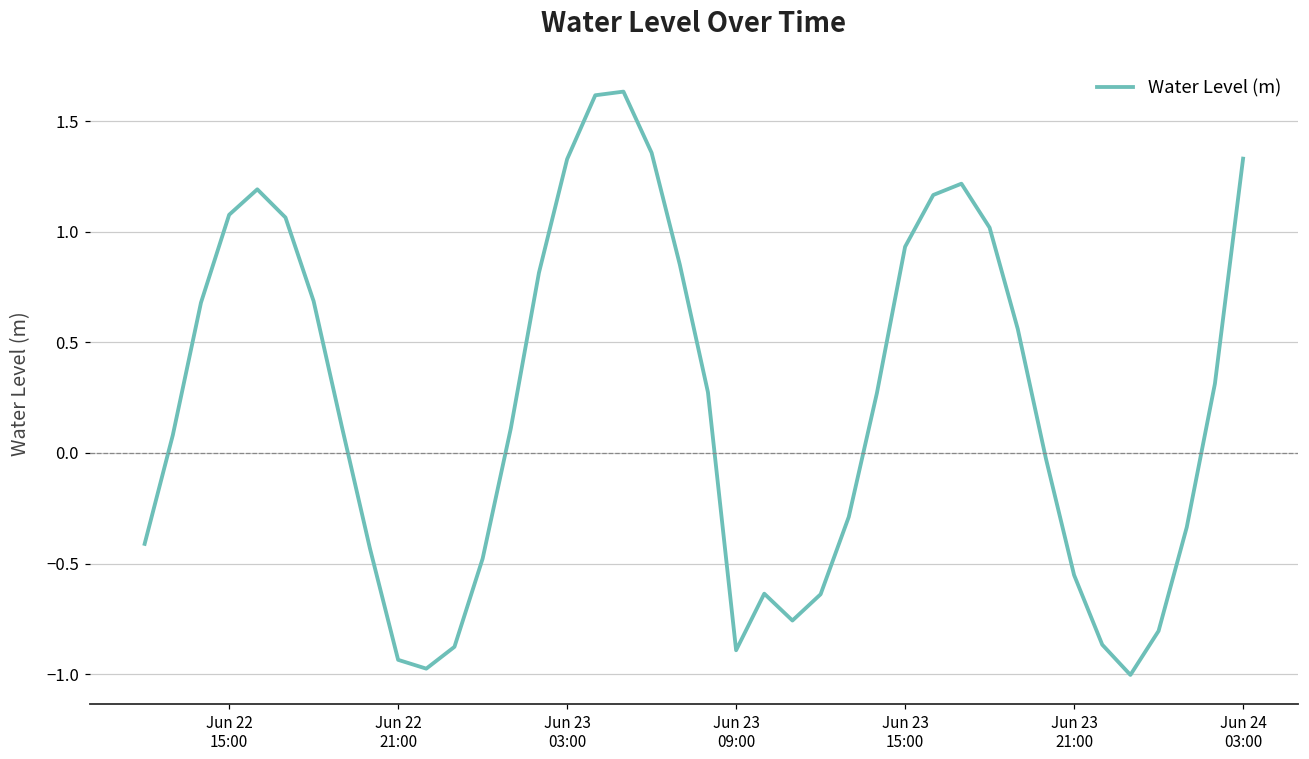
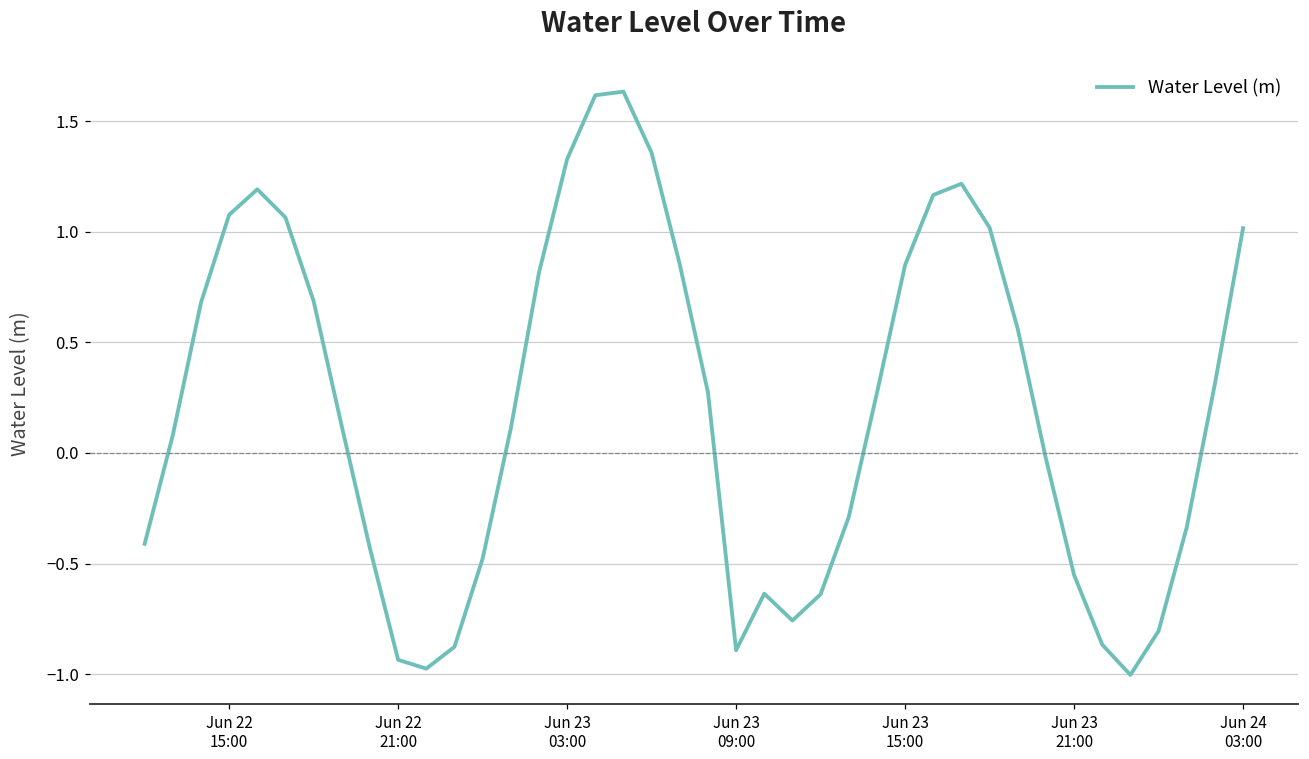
  {
    "Jun 22 15:00": 1.08,
    "Jun 22 21:00": -0.94,
    "Jun 23 03:00": 1.33,
    "Jun 23 09:00": -0.89,
-   "Jun 23 15:00": 0.93,
+   "Jun 23 15:00": 0.85,
    "Jun 23 21:00": -0.55,
-   "Jun 24 03:00": 1.33
+   "Jun 24 03:00": 1.02
  }
